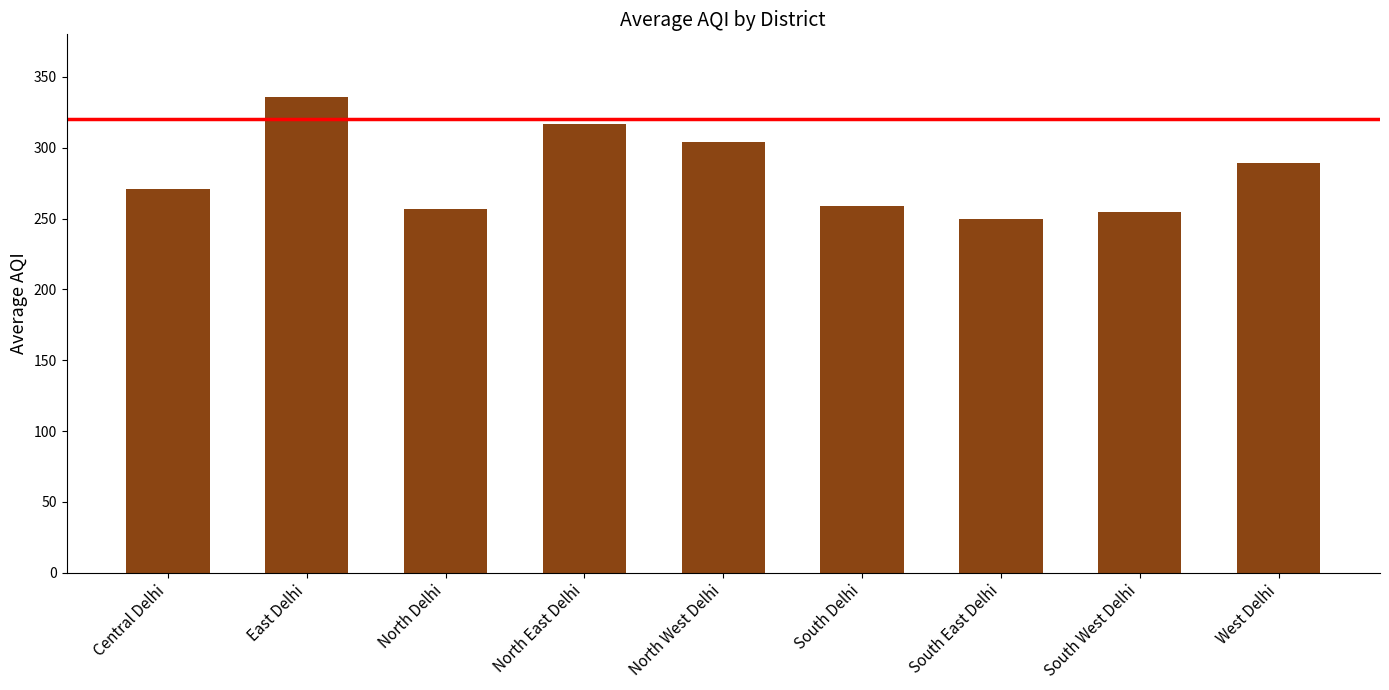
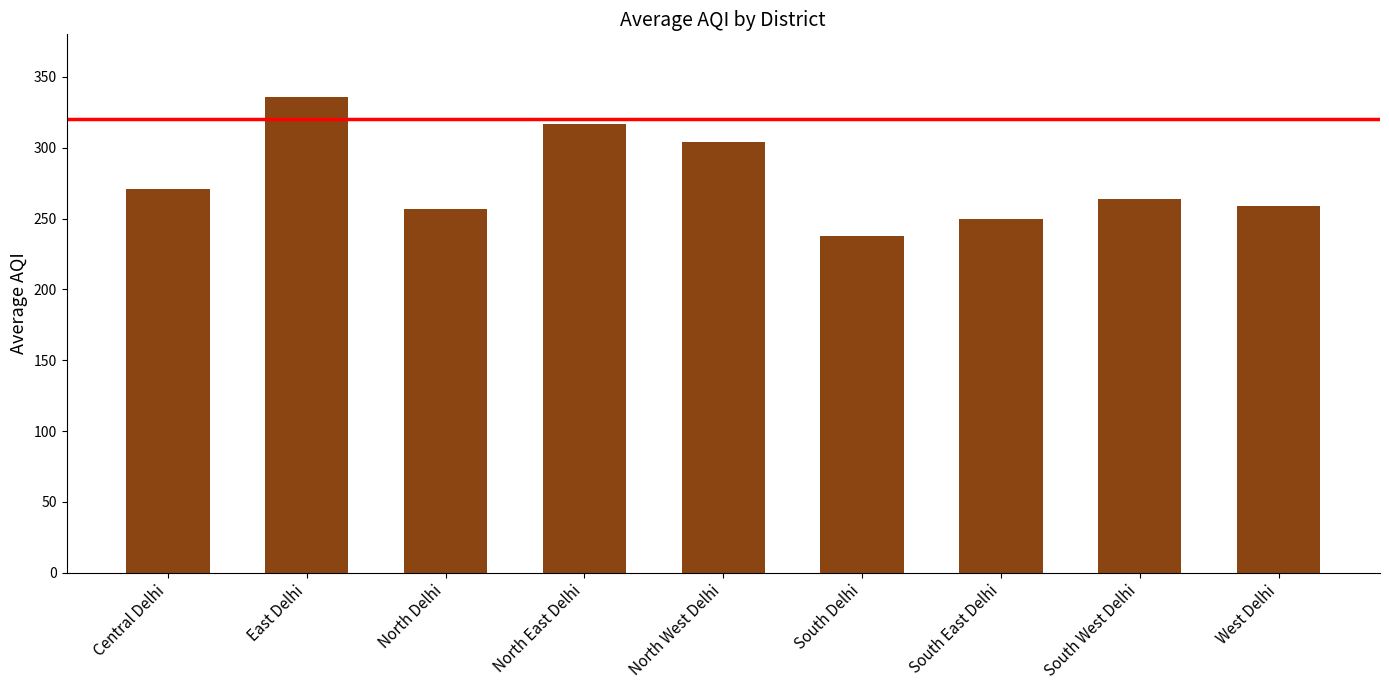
  {
    "Central Delhi": 271,
    "East Delhi": 336,
    "North Delhi": 257,
    "North East Delhi": 317,
    "North West Delhi": 304,
-   "South Delhi": 259,
+   "South Delhi": 237,
    "South East Delhi": 250,
-   "South West Delhi": 254,
-   "West Delhi": 289
+   "South West Delhi": 264,
+   "West Delhi": 259
  }
